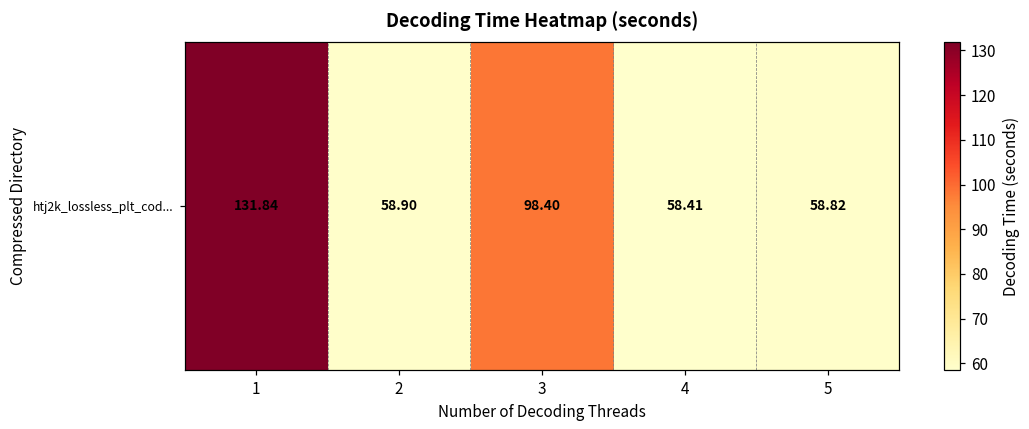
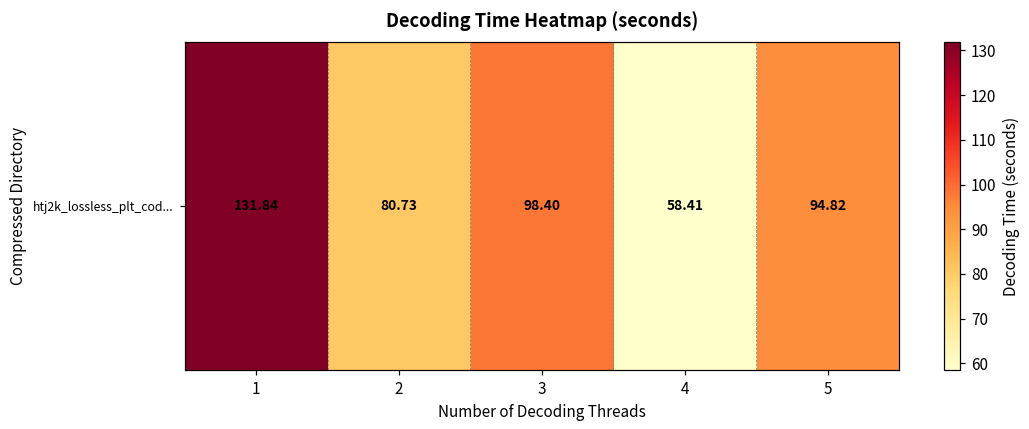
  {
    "htj2k_lossless_plt_cod...": {
      "1": 131.84,
-     "2": 58.90,
+     "2": 80.73,
      "3": 98.40,
      "4": 58.41,
-     "5": 58.82
+     "5": 94.82
    }
  }
